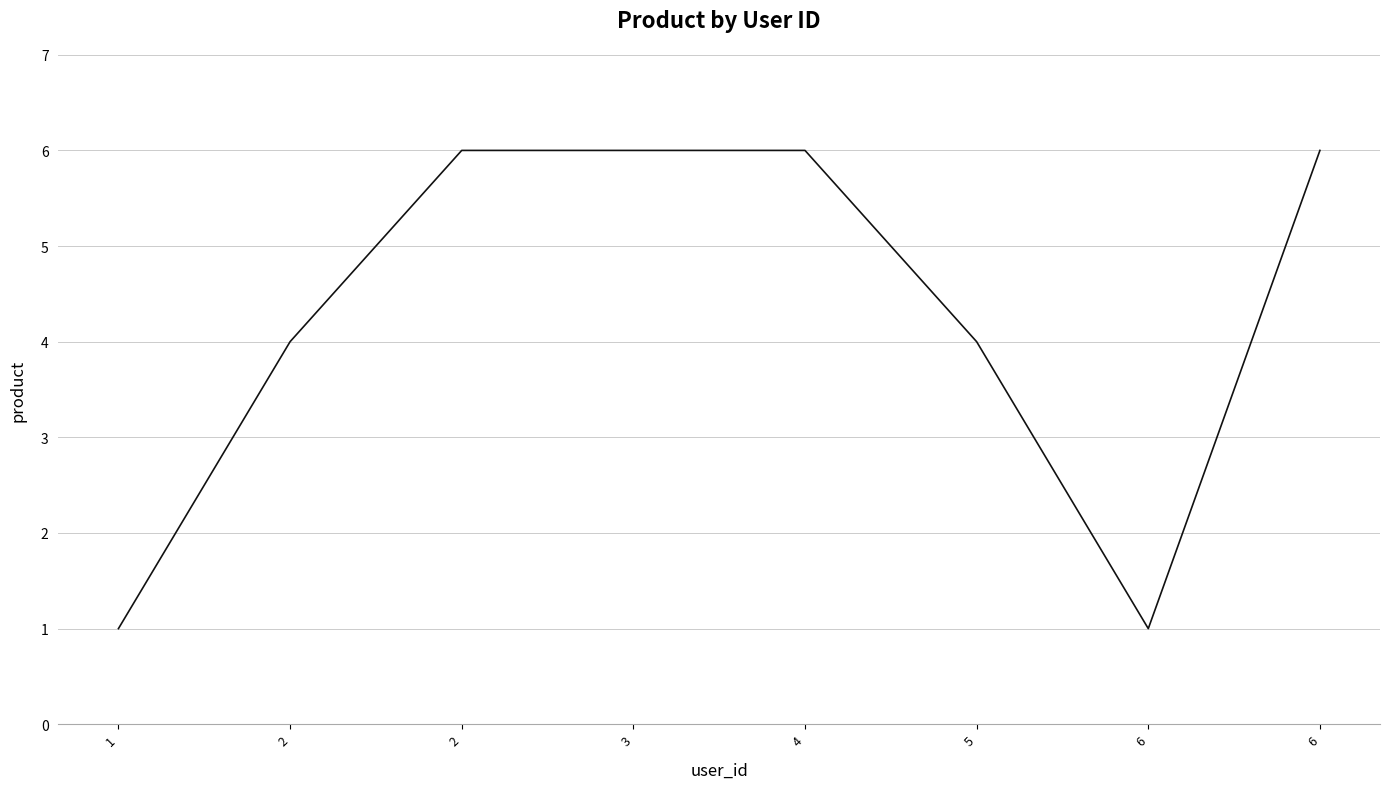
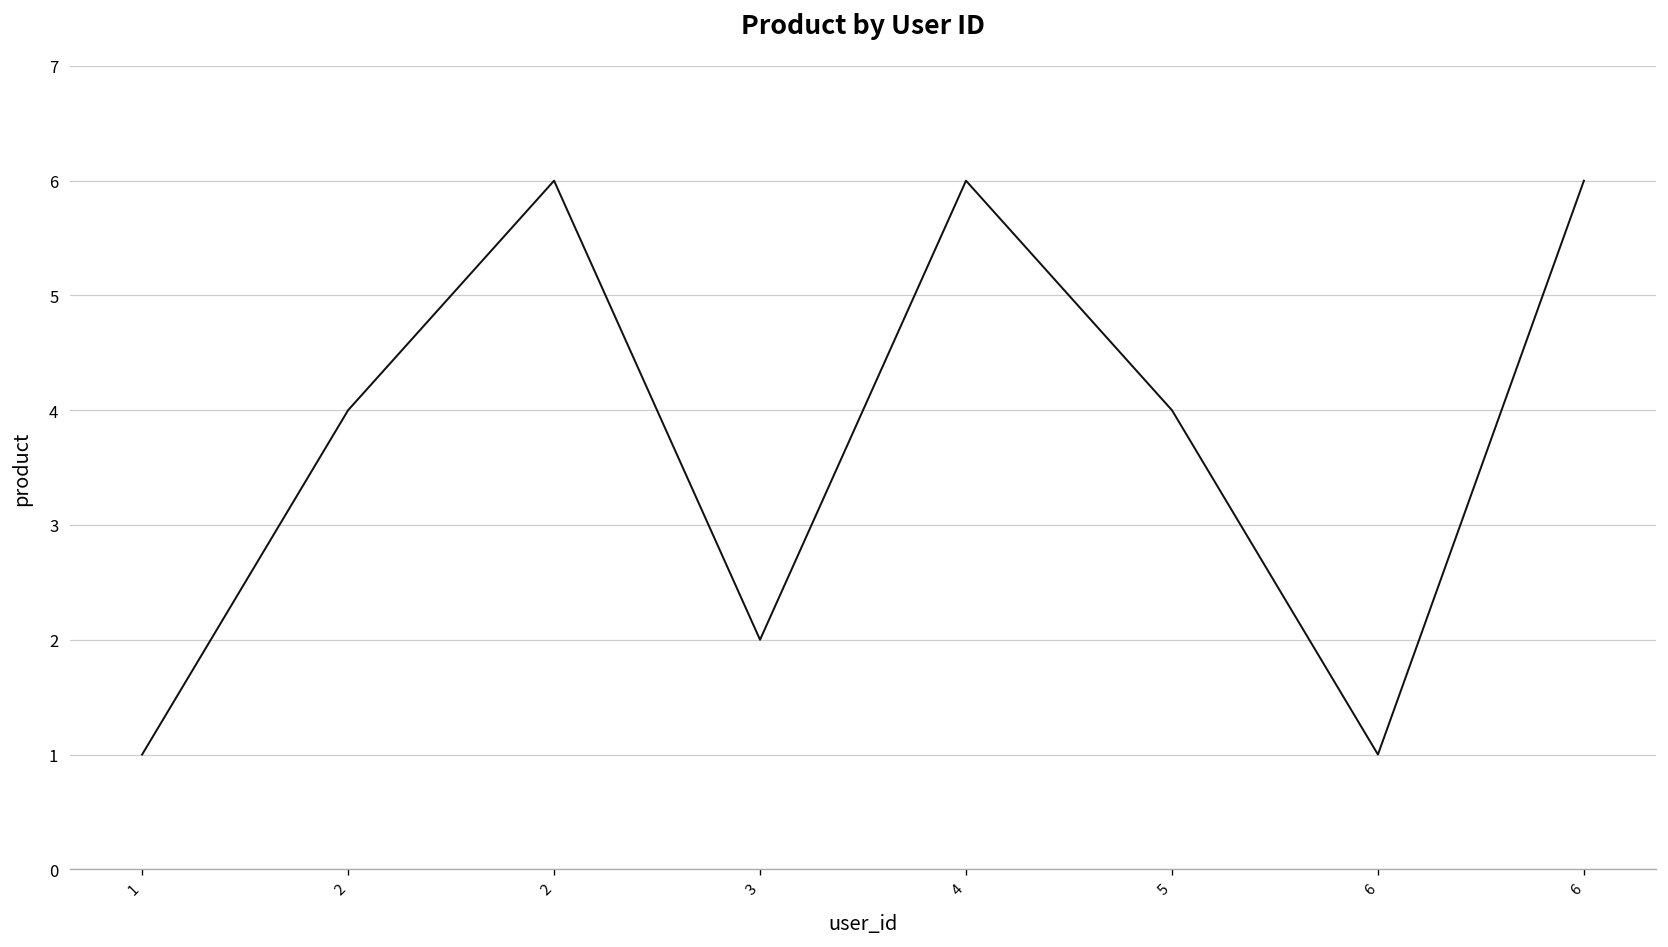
  {
    "1": 1,
-   "3": 6,
+   "3": 2,
    "4": 6,
    "5": 4
  }
